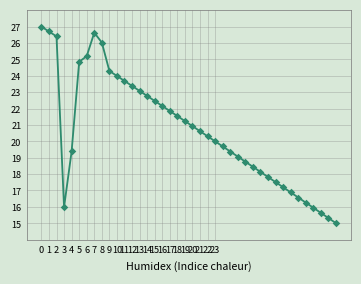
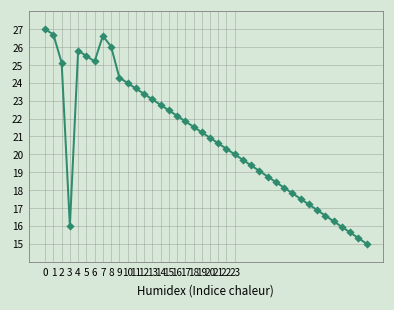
  {
    "0": 27.0,
    "1": 26.7,
-   "2": 26.4,
+   "2": 25.1,
    "3": 16.0,
-   "4": 19.4,
-   "5": 24.9,
+   "4": 25.8,
+   "5": 25.5,
    "6": 25.2,
    "7": 26.6,
    "8": 26.0,
    "9": 24.3
  }
